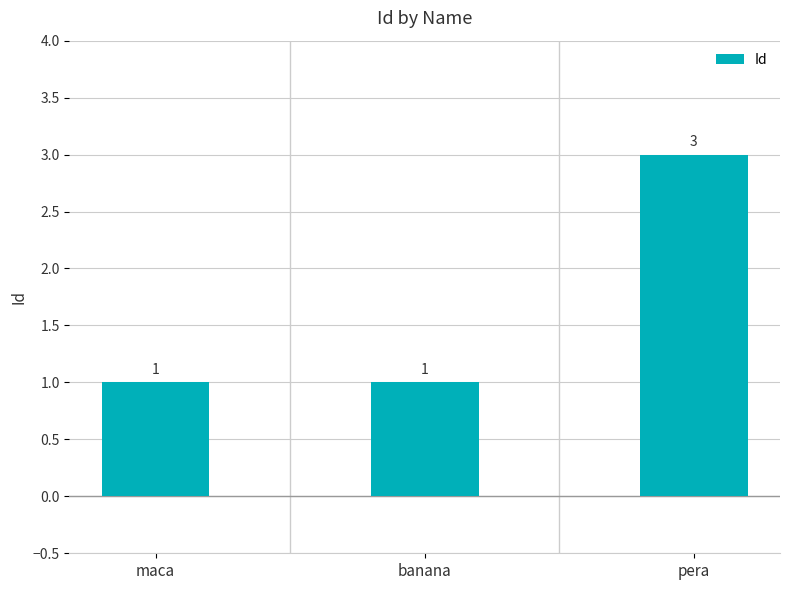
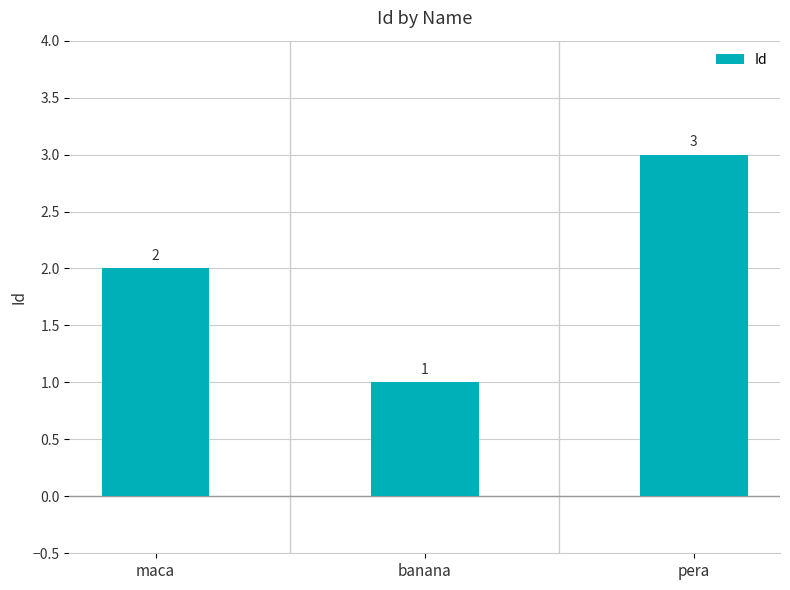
  {
-   "maca": 1,
+   "maca": 2,
    "banana": 1,
    "pera": 3
  }
